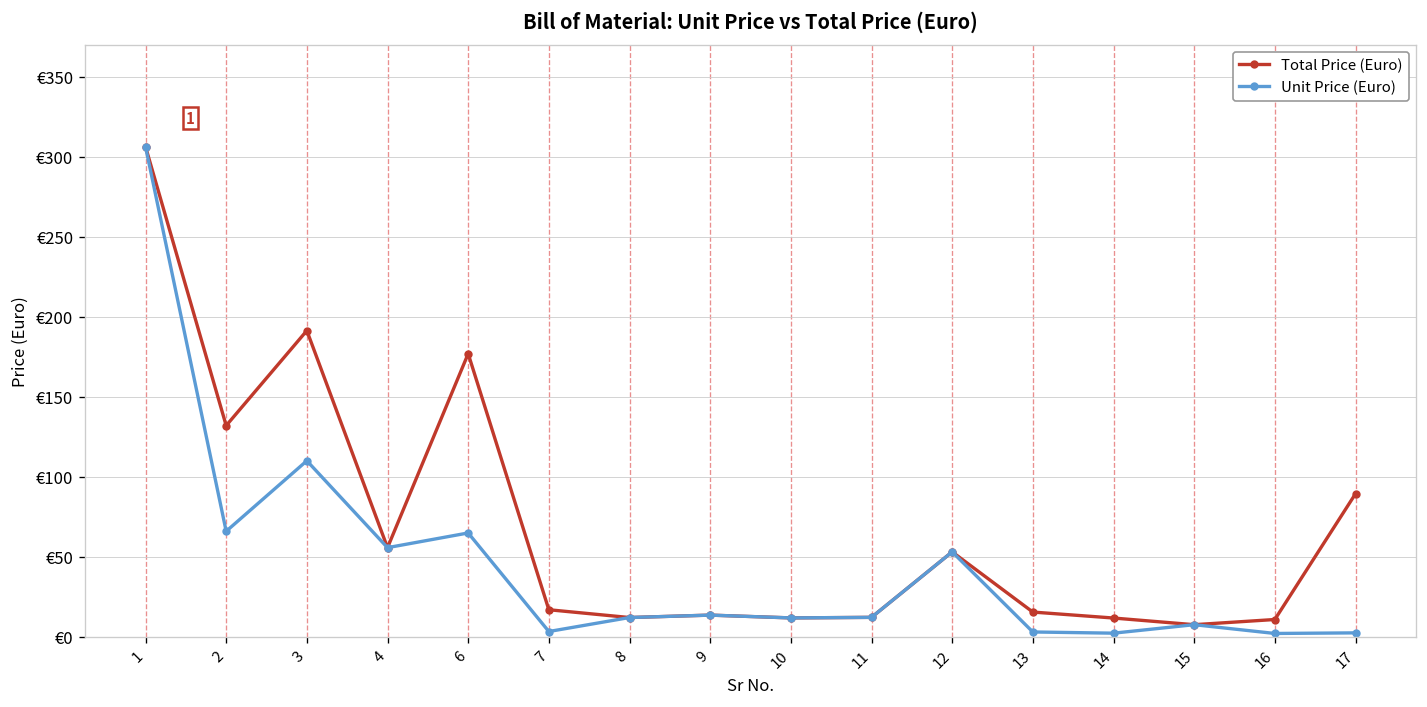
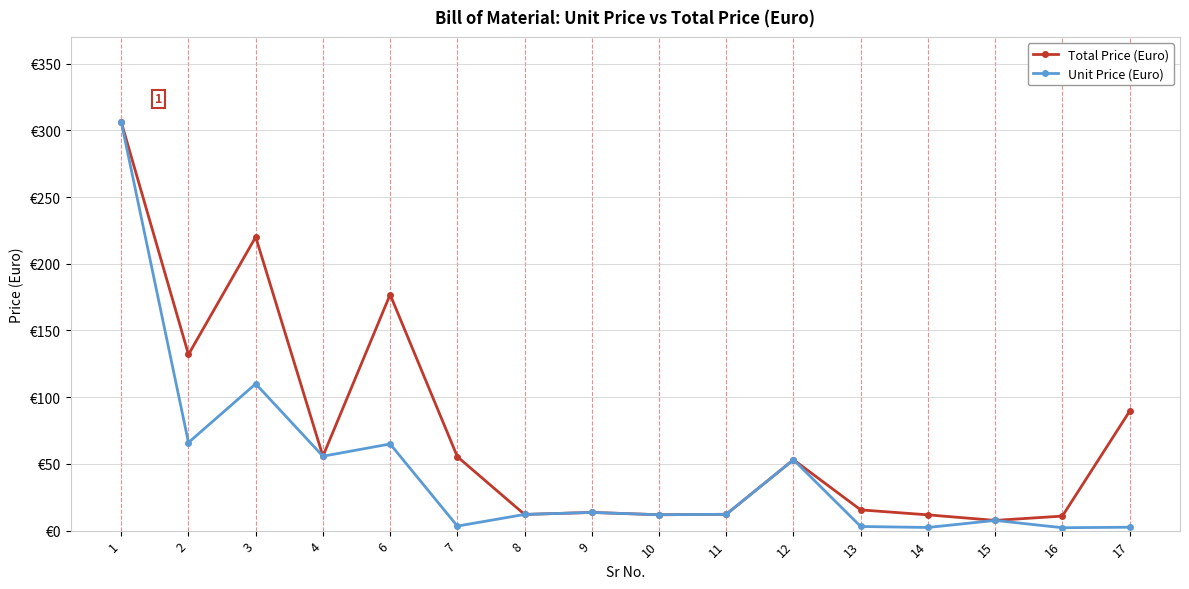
  {
    "Total Price (Euro)": {
      "2": "€132",
-     "3": "€191",
+     "3": "€220",
      "6": "€177",
-     "7": "€17",
+     "7": "€55",
      "13": "€16",
      "14": "€12",
      "16": "€11",
      "17": "€89"
    },
    "Unit Price (Euro)": {
      "2": "€66",
      "3": "€110",
      "6": "€65",
      "7": "€3",
      "13": "€3",
      "14": "€2",
      "16": "€2",
      "17": "€3"
    }
  }
